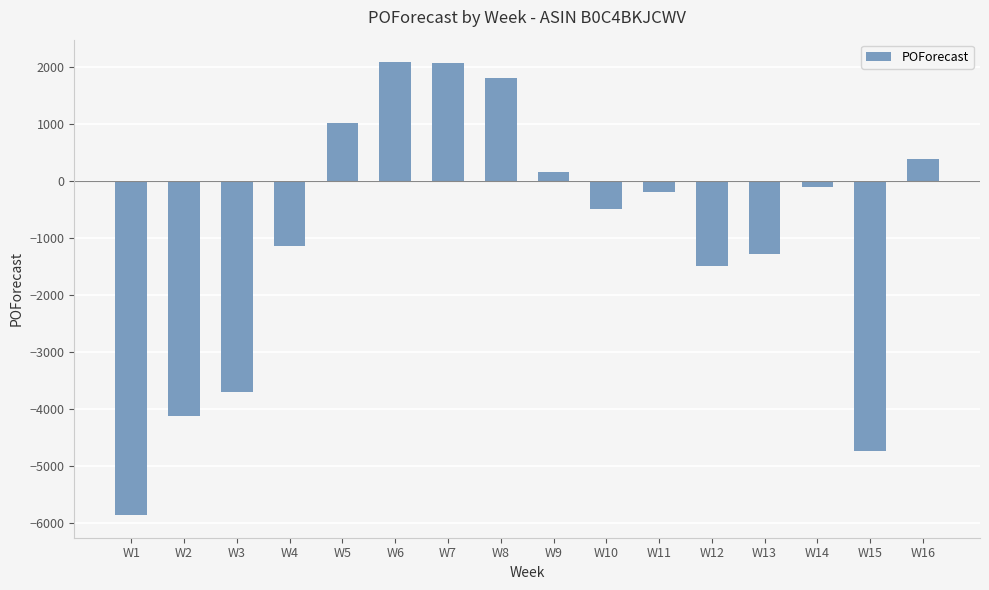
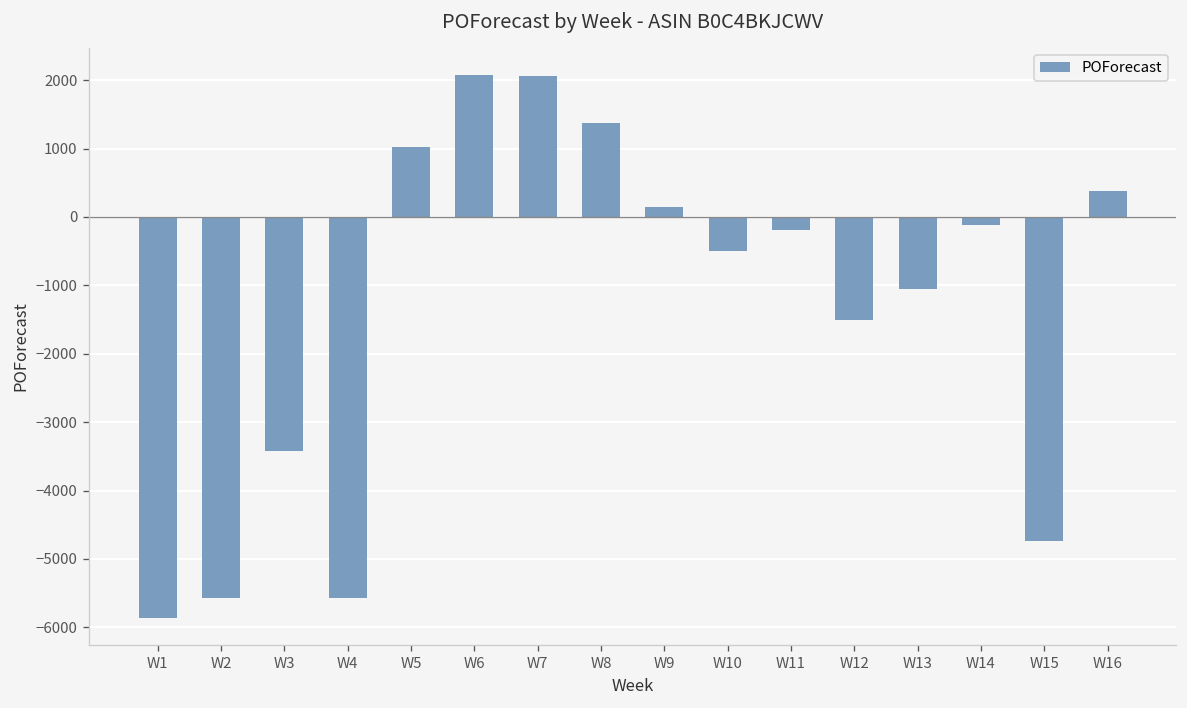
  {
    "W1": -5900,
-   "W2": -4100,
-   "W3": -3700,
-   "W4": -1100,
+   "W2": -5600,
+   "W3": -3400,
+   "W4": -5600,
    "W5": 1000,
    "W6": 2100,
    "W7": 2100,
-   "W8": 1800,
+   "W8": 1400,
    "W9": 100,
    "W10": -500,
    "W11": -200,
    "W12": -1500,
-   "W13": -1300,
+   "W13": -1100,
    "W14": -100,
    "W15": -4700,
    "W16": 400
  }
